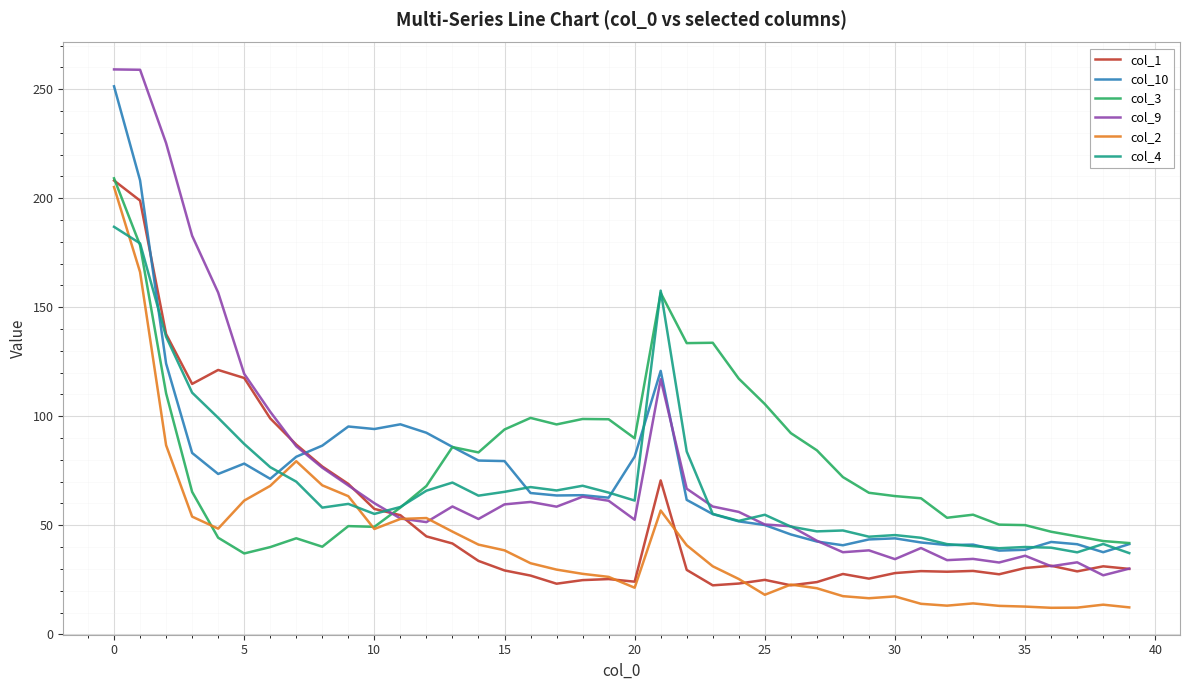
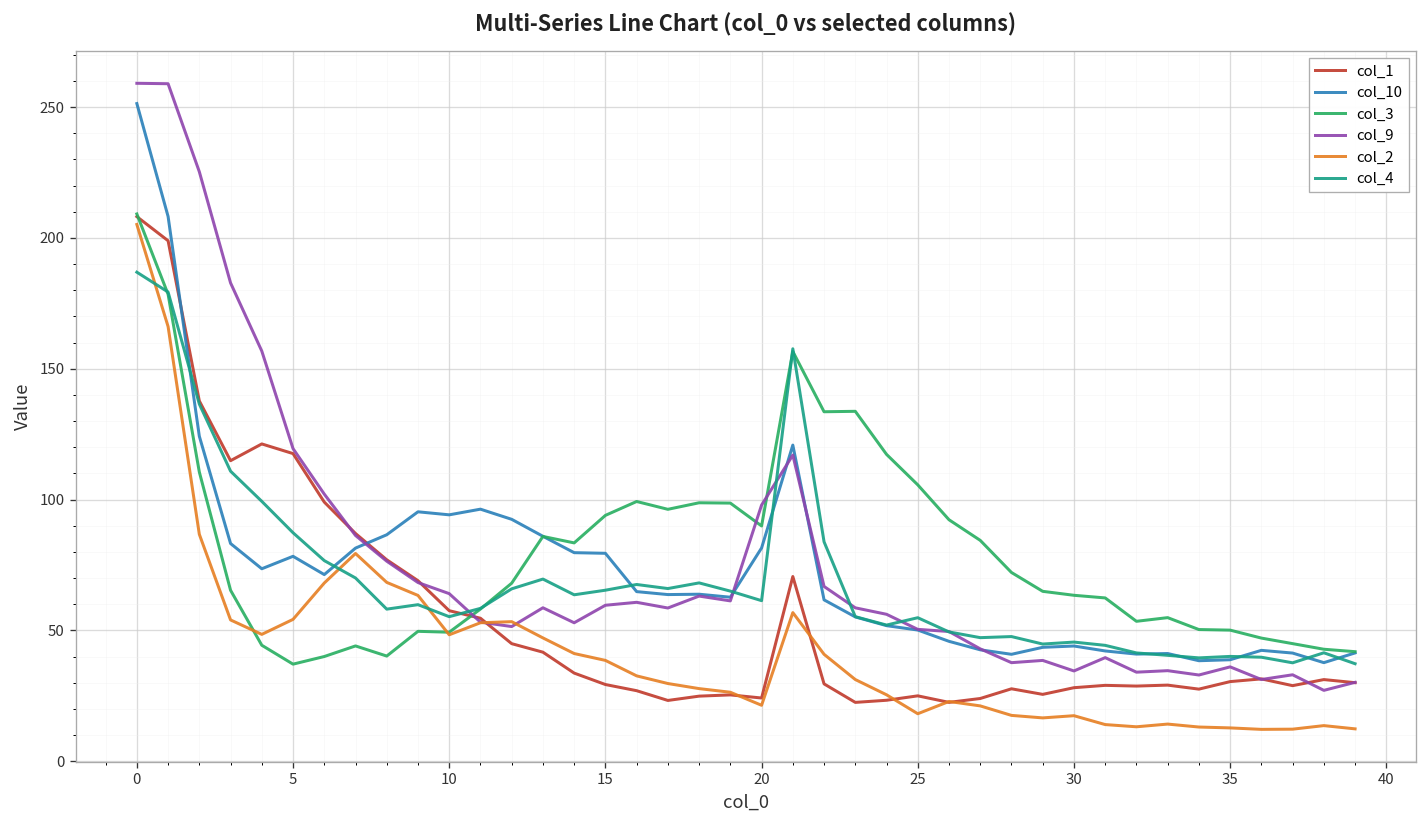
  {
    "col_1": {
      "5": 118,
      "10": 58,
      "15": 29,
      "20": 24,
      "25": 25,
      "30": 28,
      "35": 30
    },
    "col_10": {
      "0": 251,
      "5": 78,
      "10": 94,
      "15": 79,
      "20": 81,
      "30": 44,
      "35": 39
    },
    "col_9": {
      "0": 259,
      "5": 119,
-     "10": 60,
+     "10": 64,
      "15": 60,
-     "20": 53,
+     "20": 98,
      "30": 34,
      "35": 36
    },
    "col_2": {
      "0": 205,
-     "5": 61,
+     "5": 54,
      "15": 39,
      "20": 21,
      "25": 18,
      "30": 17,
      "35": 13
    }
  }
